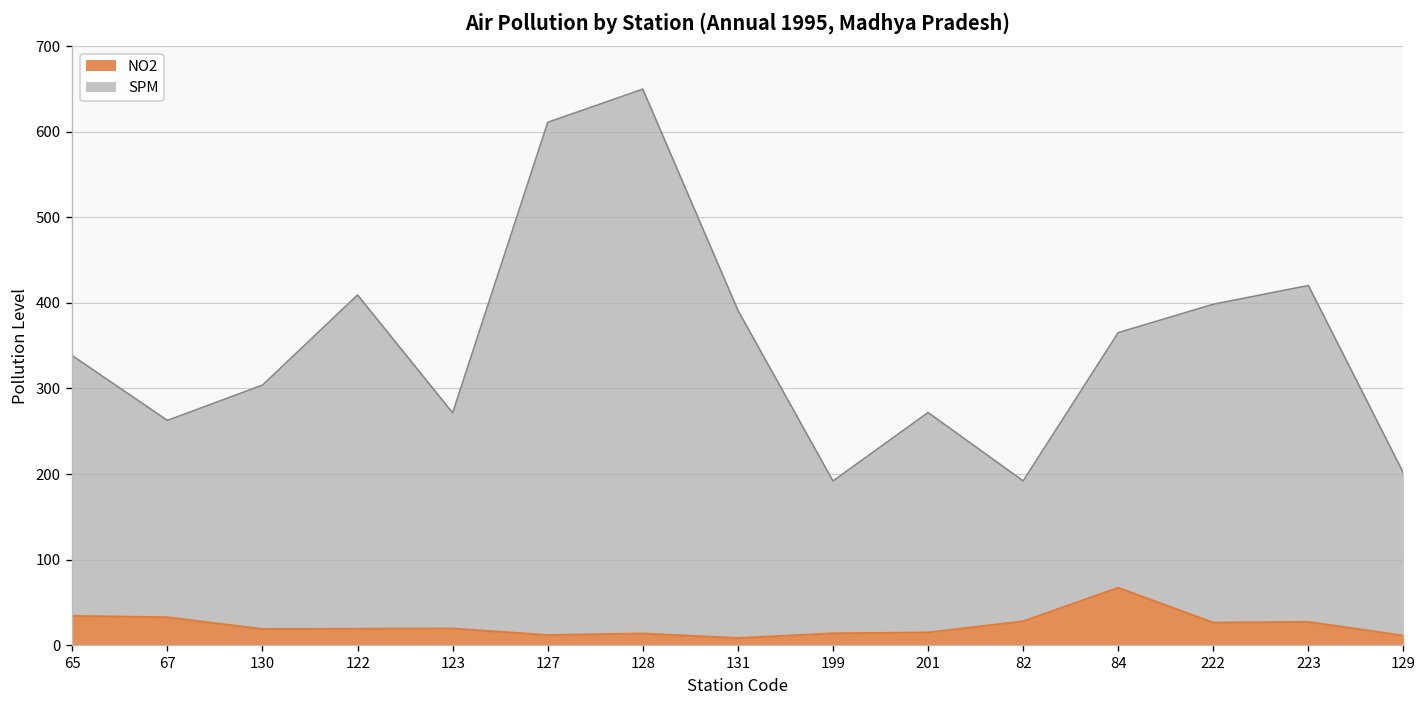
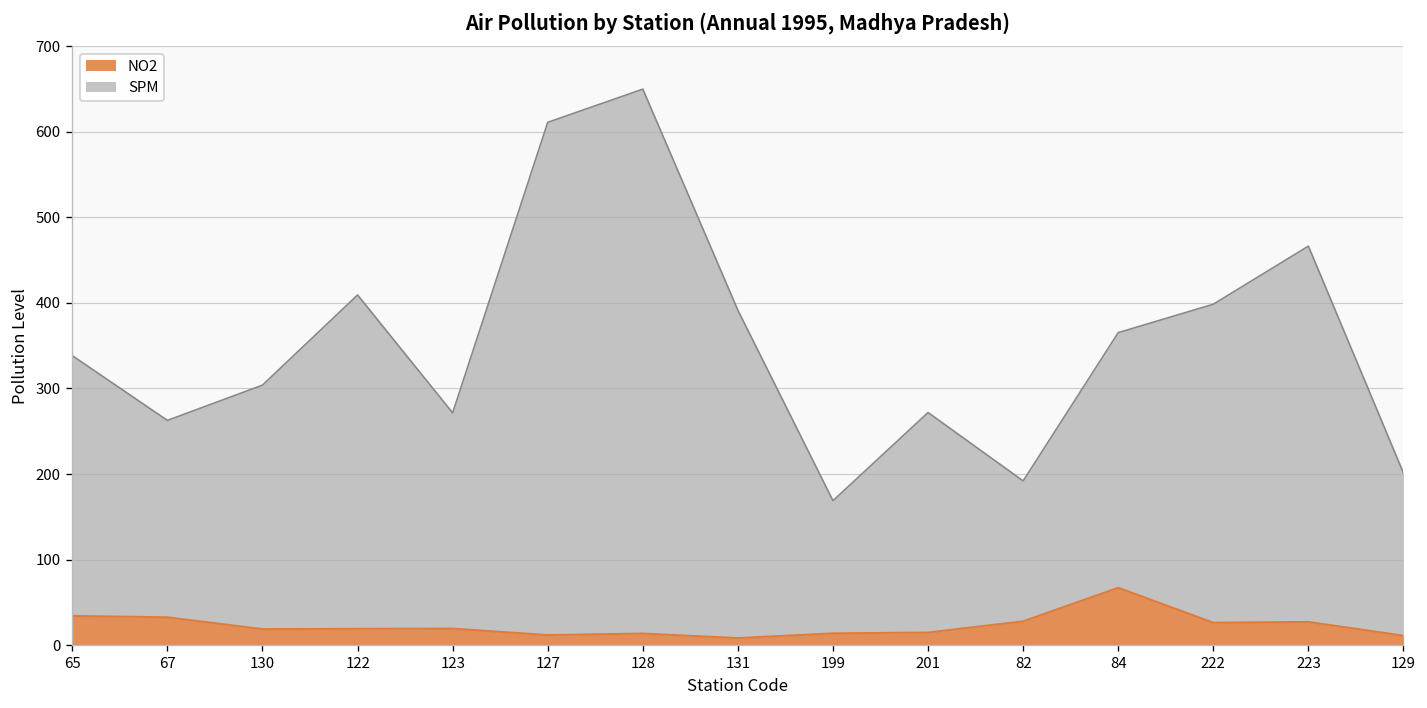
  {
    "NO2": {
      "65": 30,
      "67": 30,
      "130": 20,
      "122": 20,
      "123": 20,
      "127": 10,
      "128": 10,
      "131": 10,
      "199": 10,
      "201": 10,
      "82": 30,
      "84": 70,
      "222": 30,
      "223": 30,
      "129": 10
    },
    "SPM": {
      "65": 300,
      "67": 230,
      "130": 290,
      "122": 390,
      "123": 250,
      "127": 600,
      "128": 640,
      "131": 380,
-     "199": 180,
+     "199": 160,
      "201": 260,
      "82": 160,
      "84": 300,
      "222": 370,
-     "223": 390,
+     "223": 440,
      "129": 190
    }
  }
